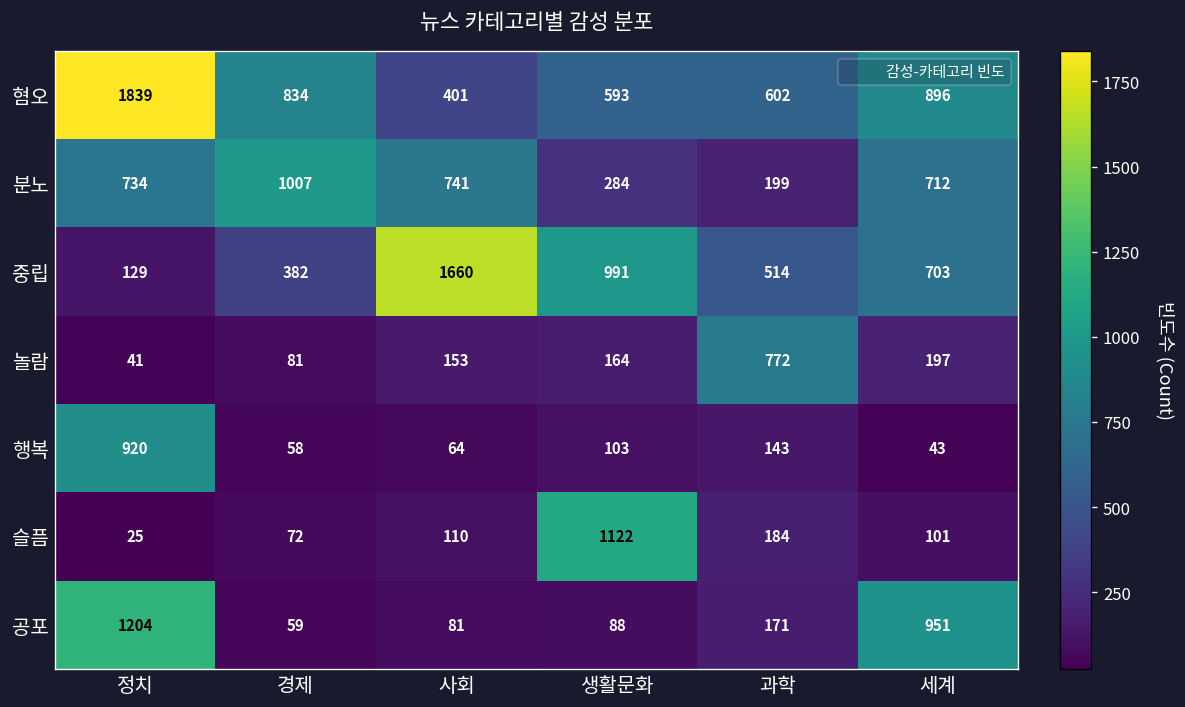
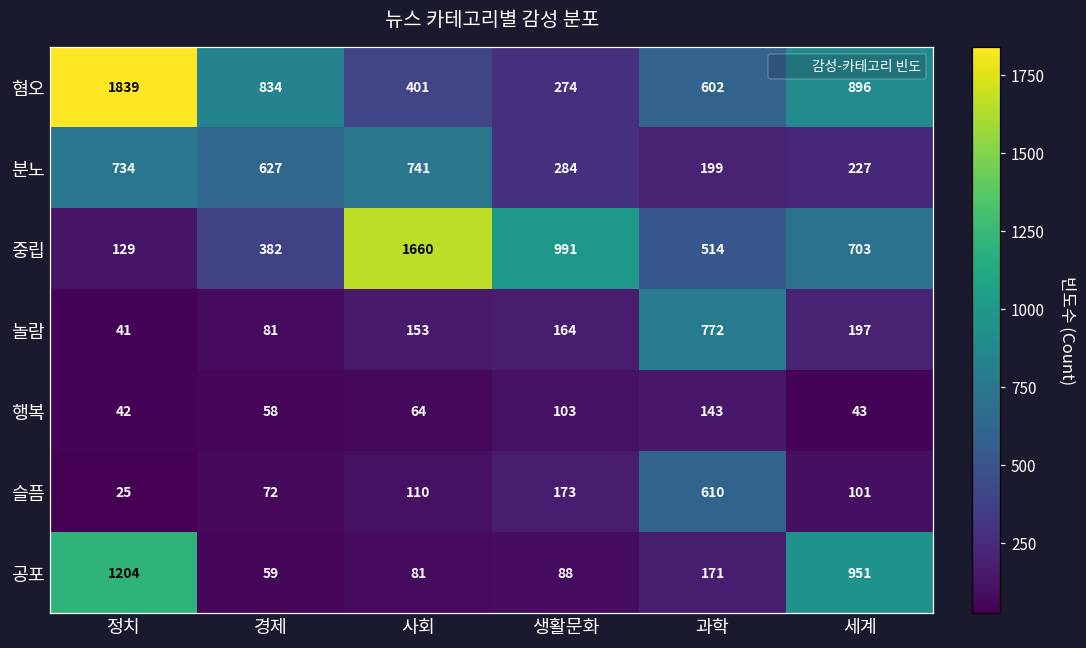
  {
    "혐오": {
      "정치": 1839,
      "경제": 834,
      "사회": 401,
-     "생활문화": 593,
+     "생활문화": 274,
      "과학": 602,
      "세계": 896
    },
    "분노": {
      "정치": 734,
-     "경제": 1007,
+     "경제": 627,
      "사회": 741,
      "생활문화": 284,
      "과학": 199,
-     "세계": 712
+     "세계": 227
    },
    "중립": {
      "정치": 129,
      "경제": 382,
      "사회": 1660,
      "생활문화": 991,
      "과학": 514,
      "세계": 703
    },
    "놀람": {
      "정치": 41,
      "경제": 81,
      "사회": 153,
      "생활문화": 164,
      "과학": 772,
      "세계": 197
    },
    "행복": {
-     "정치": 920,
+     "정치": 42,
      "경제": 58,
      "사회": 64,
      "생활문화": 103,
      "과학": 143,
      "세계": 43
    },
    "슬픔": {
      "정치": 25,
      "경제": 72,
      "사회": 110,
-     "생활문화": 1122,
-     "과학": 184,
+     "생활문화": 173,
+     "과학": 610,
      "세계": 101
    },
    "공포": {
      "정치": 1204,
      "경제": 59,
      "사회": 81,
      "생활문화": 88,
      "과학": 171,
      "세계": 951
    }
  }
